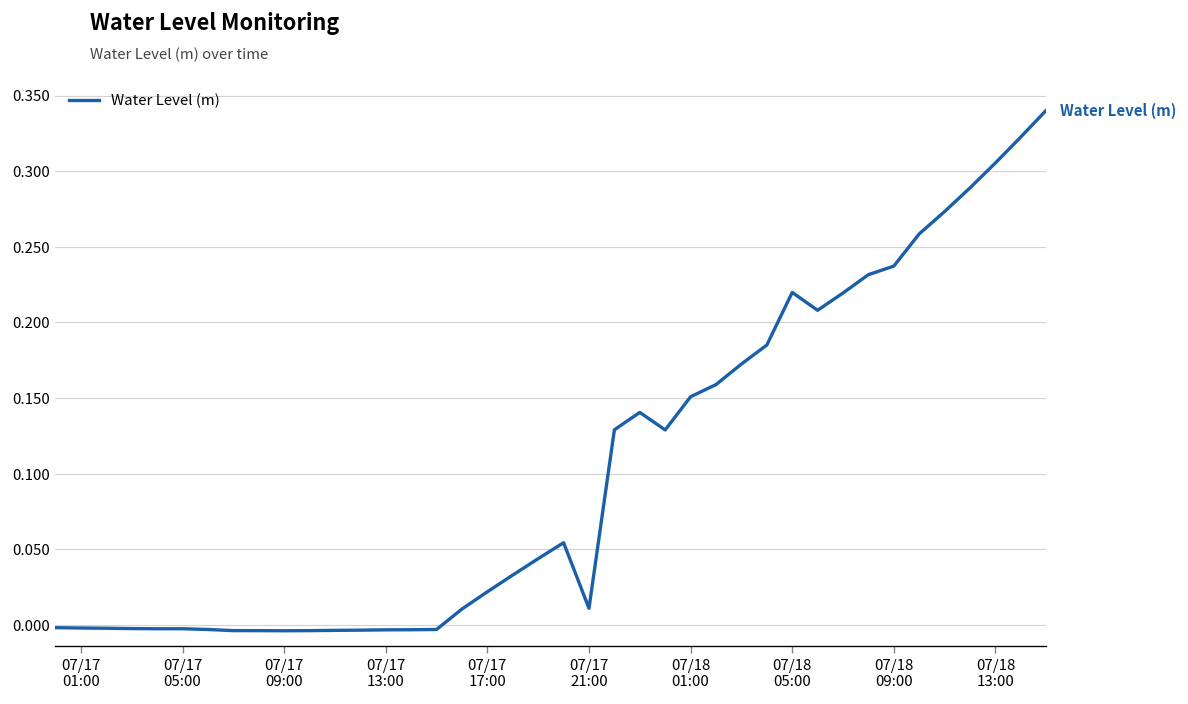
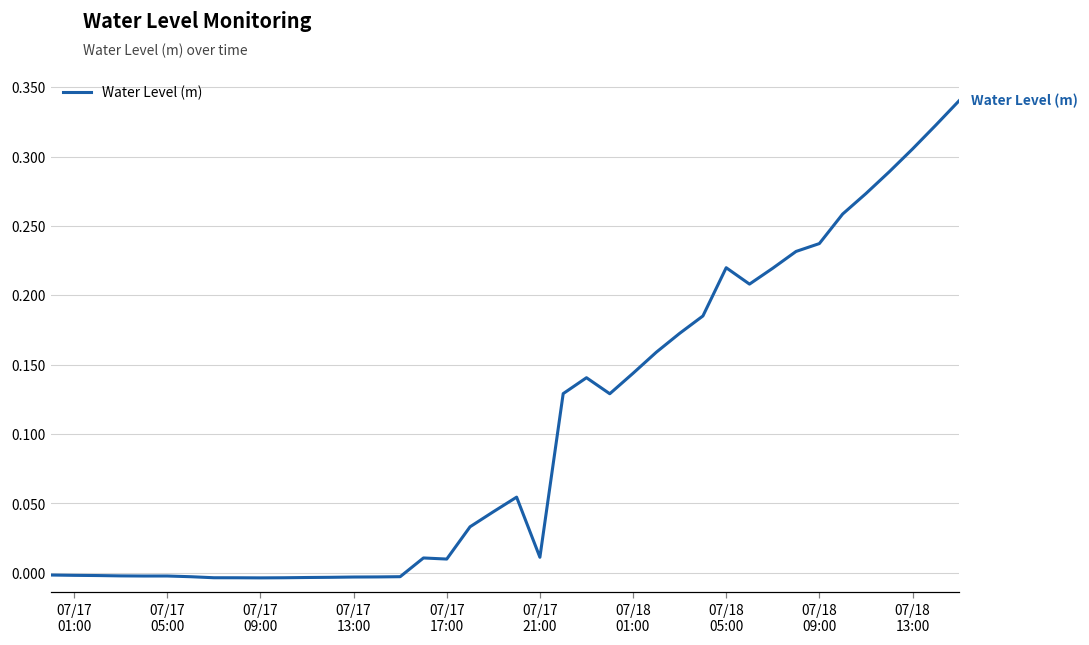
  {
    "07/17 01:00": -0.002,
    "07/17 05:00": -0.002,
    "07/17 09:00": -0.004,
    "07/17 13:00": -0.003,
-   "07/17 17:00": 0.022,
+   "07/17 17:00": 0.010,
    "07/17 21:00": 0.011,
-   "07/18 01:00": 0.151,
+   "07/18 01:00": 0.144,
    "07/18 05:00": 0.220,
    "07/18 09:00": 0.237,
    "07/18 13:00": 0.305
  }
